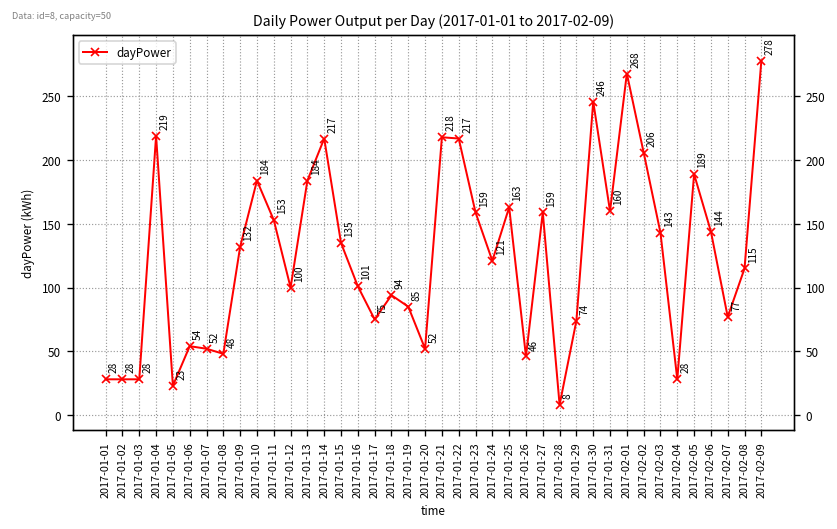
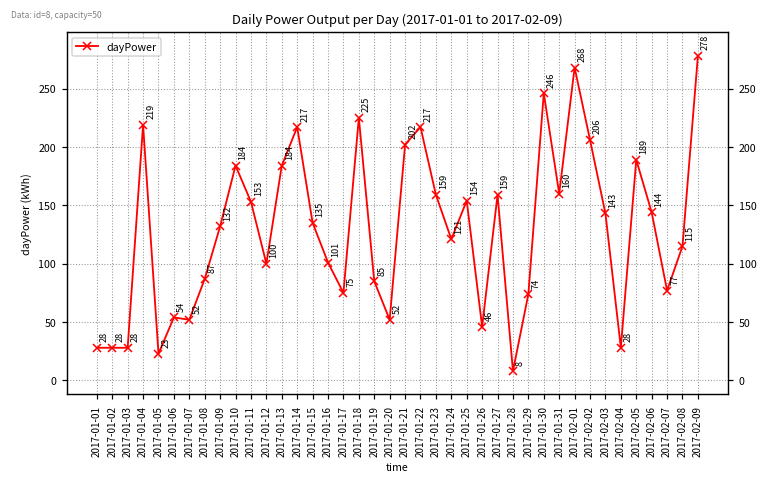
  {
    "2017-01-01": 28,
    "2017-01-02": 28,
    "2017-01-03": 28,
    "2017-01-04": 219,
    "2017-01-05": 23,
    "2017-01-06": 54,
    "2017-01-07": 52,
-   "2017-01-08": 48,
+   "2017-01-08": 87,
    "2017-01-09": 132,
    "2017-01-10": 184,
    "2017-01-11": 153,
    "2017-01-12": 100,
    "2017-01-13": 184,
    "2017-01-14": 217,
    "2017-01-15": 135,
    "2017-01-16": 101,
    "2017-01-17": 75,
-   "2017-01-18": 94,
+   "2017-01-18": 225,
    "2017-01-19": 85,
    "2017-01-20": 52,
-   "2017-01-21": 218,
+   "2017-01-21": 202,
    "2017-01-22": 217,
    "2017-01-23": 159,
    "2017-01-24": 121,
-   "2017-01-25": 163,
+   "2017-01-25": 154,
    "2017-01-26": 46,
    "2017-01-27": 159,
    "2017-01-28": 8,
    "2017-01-29": 74,
    "2017-01-30": 246,
    "2017-01-31": 160,
    "2017-02-01": 268,
    "2017-02-02": 206,
    "2017-02-03": 143,
    "2017-02-04": 28,
    "2017-02-05": 189,
    "2017-02-06": 144,
    "2017-02-07": 77,
    "2017-02-08": 115,
    "2017-02-09": 278
  }
